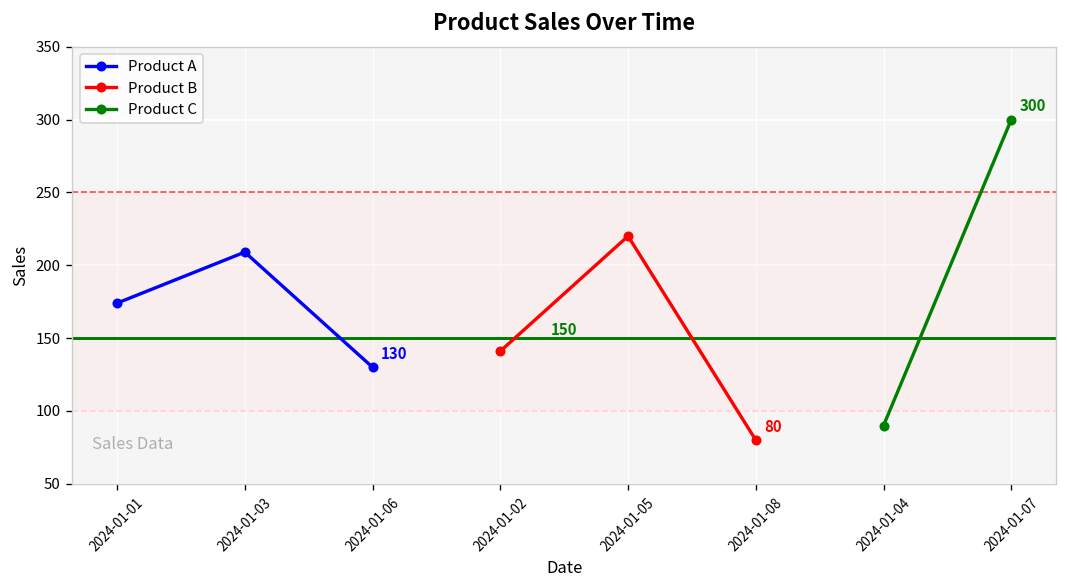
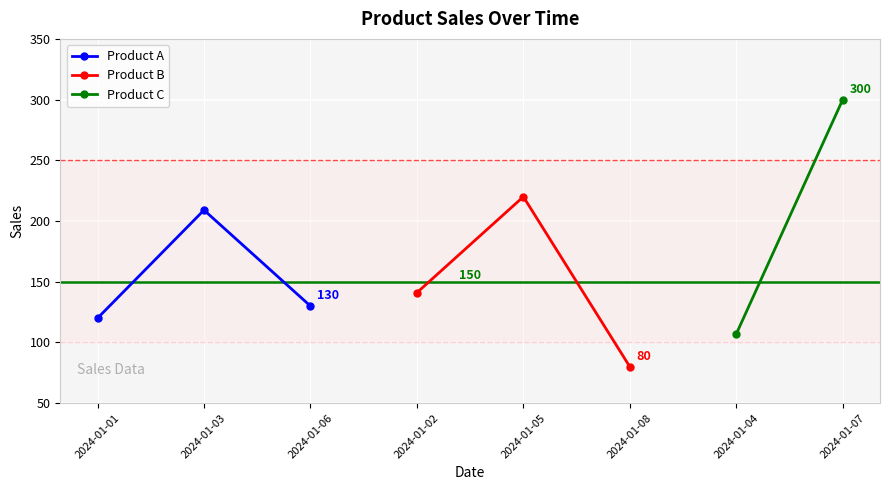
  {
    "Product A": {
-     "2024-01-01": 174,
+     "2024-01-01": 120,
      "2024-01-03": 209
    },
    "Product B": {
      "2024-01-08": 80
    },
    "Product C": {
-     "2024-01-04": 90
+     "2024-01-04": 107
    }
  }
